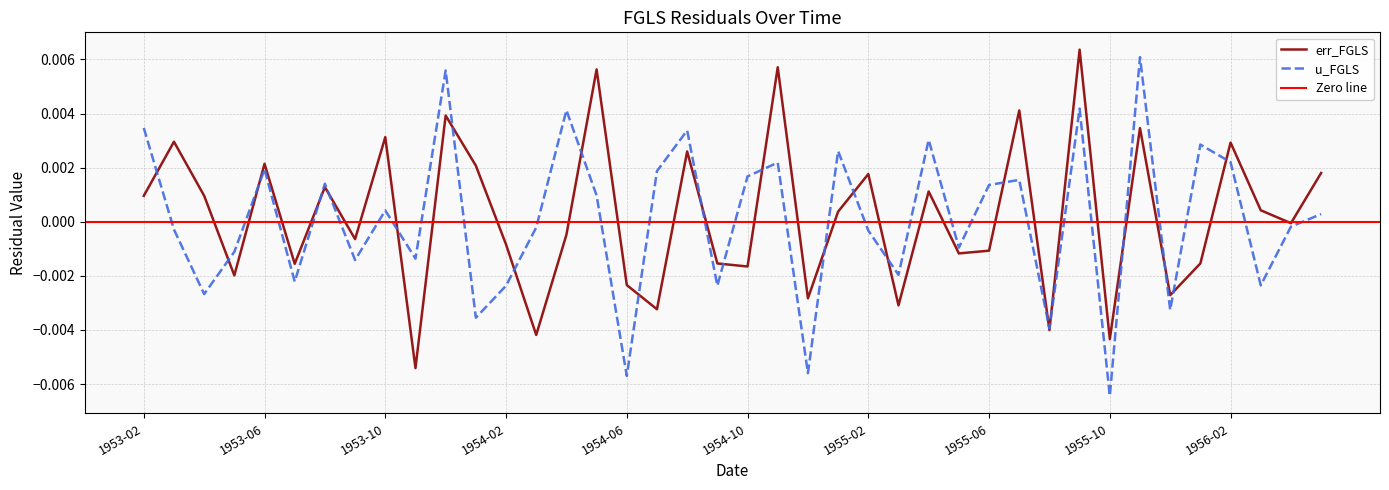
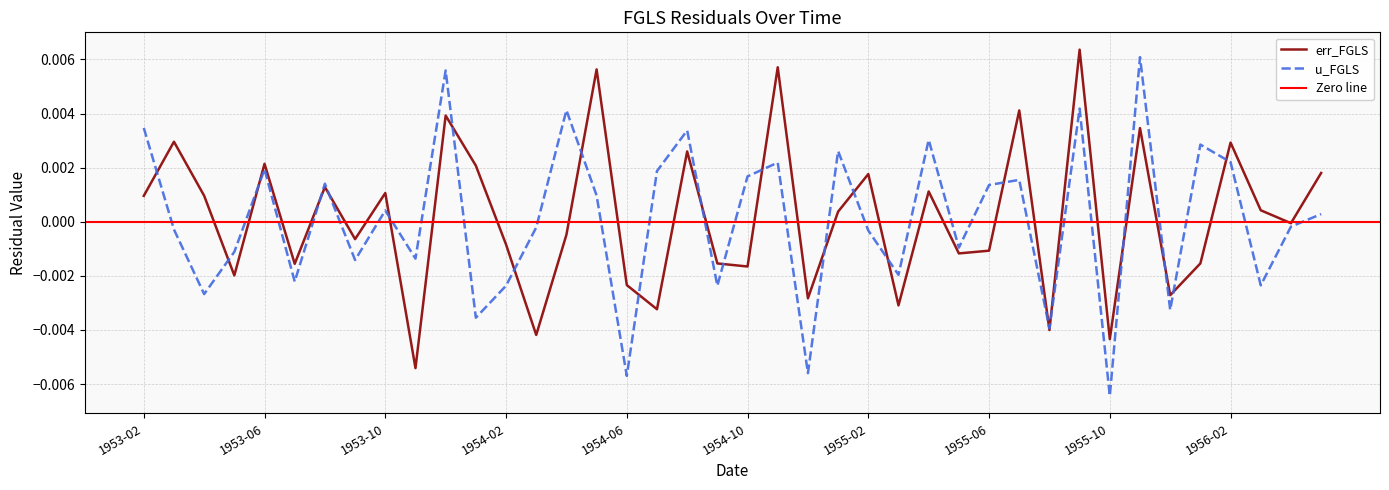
  {
    "err_FGLS": {
      "1953-02": 0.0010,
      "1953-06": 0.0021,
-     "1953-10": 0.0031,
+     "1953-10": 0.0011,
      "1954-02": -0.0008,
      "1954-06": -0.0023,
      "1954-10": -0.0017,
      "1955-02": 0.0018,
      "1955-06": -0.0011,
      "1955-10": -0.0043,
      "1956-02": 0.0029
    },
    "u_FGLS": {
      "1953-02": 0.0035,
      "1953-06": 0.0019,
      "1953-10": 0.0004,
      "1954-02": -0.0024,
      "1954-06": -0.0057,
      "1954-10": 0.0017,
      "1955-02": -0.0003,
      "1955-06": 0.0014,
      "1955-10": -0.0064,
      "1956-02": 0.0022
    }
  }
